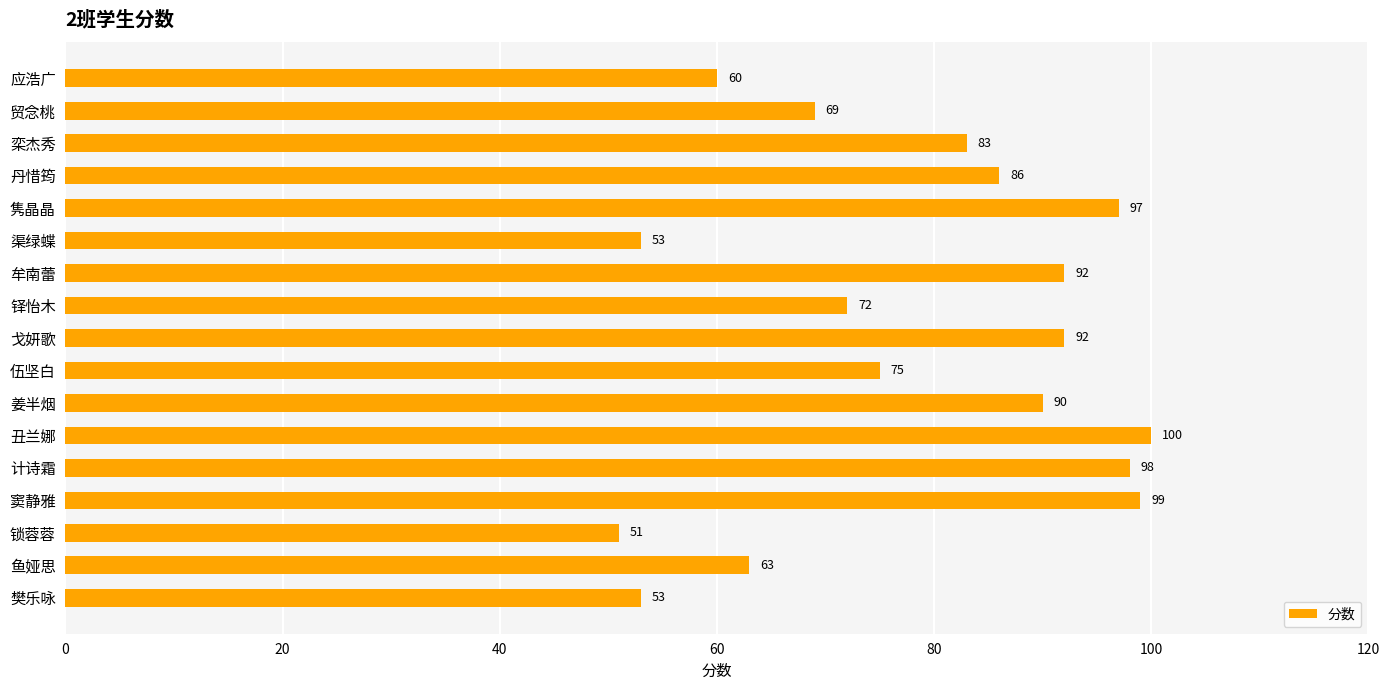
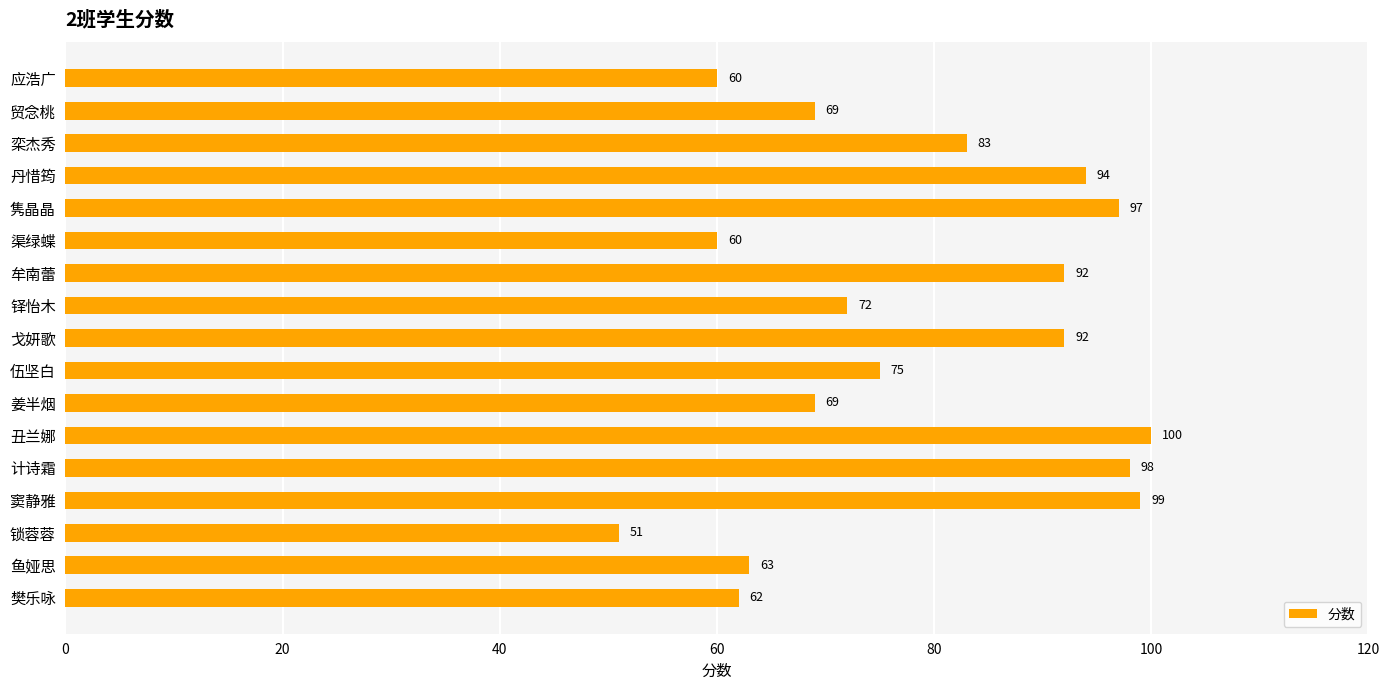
  {
    "应浩广": 60,
    "贸念桃": 69,
    "栾杰秀": 83,
-   "丹惜筠": 86,
+   "丹惜筠": 94,
    "隽晶晶": 97,
-   "渠绿蝶": 53,
+   "渠绿蝶": 60,
    "牟南蕾": 92,
    "铎怡木": 72,
    "戈妍歌": 92,
    "伍坚白": 75,
-   "姜半烟": 90,
+   "姜半烟": 69,
    "丑兰娜": 100,
    "计诗霜": 98,
    "窦静雅": 99,
    "锁蓉蓉": 51,
    "鱼娅思": 63,
-   "樊乐咏": 53
+   "樊乐咏": 62
  }
